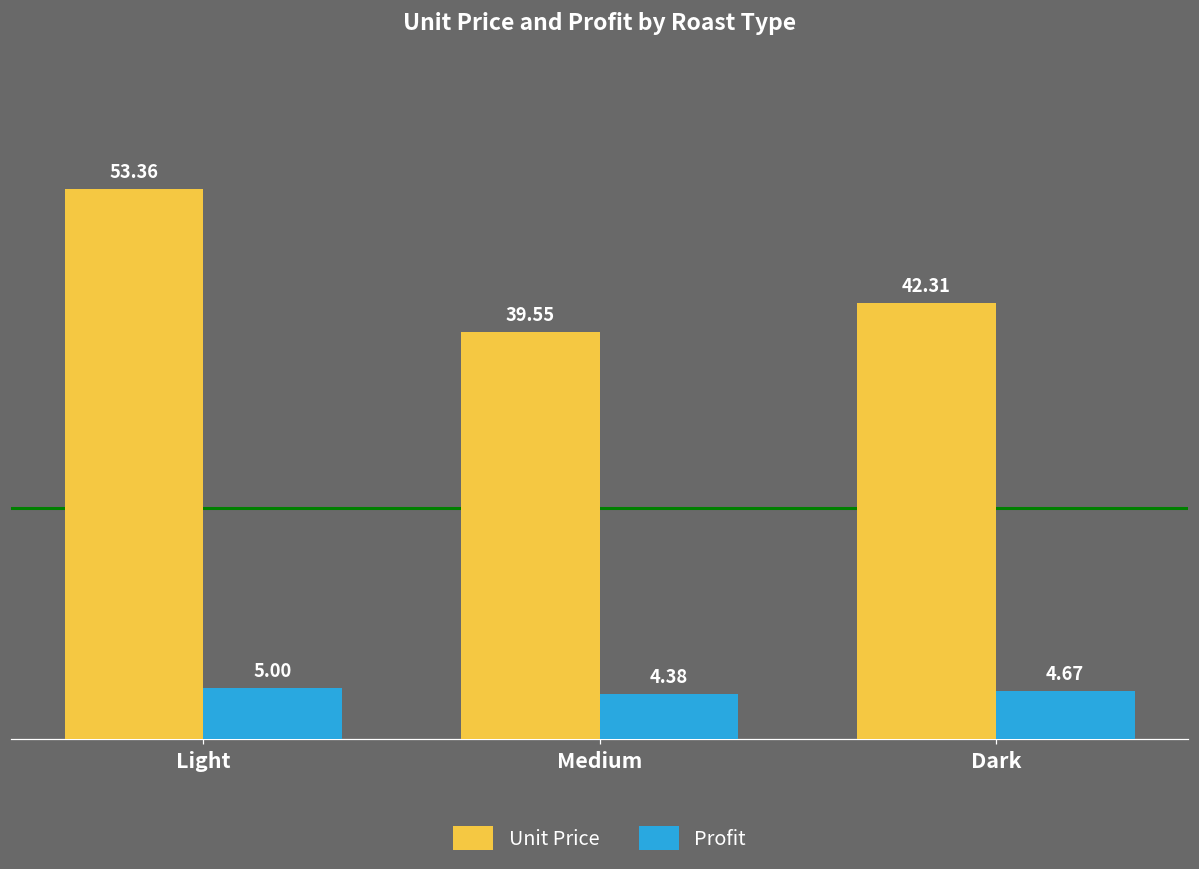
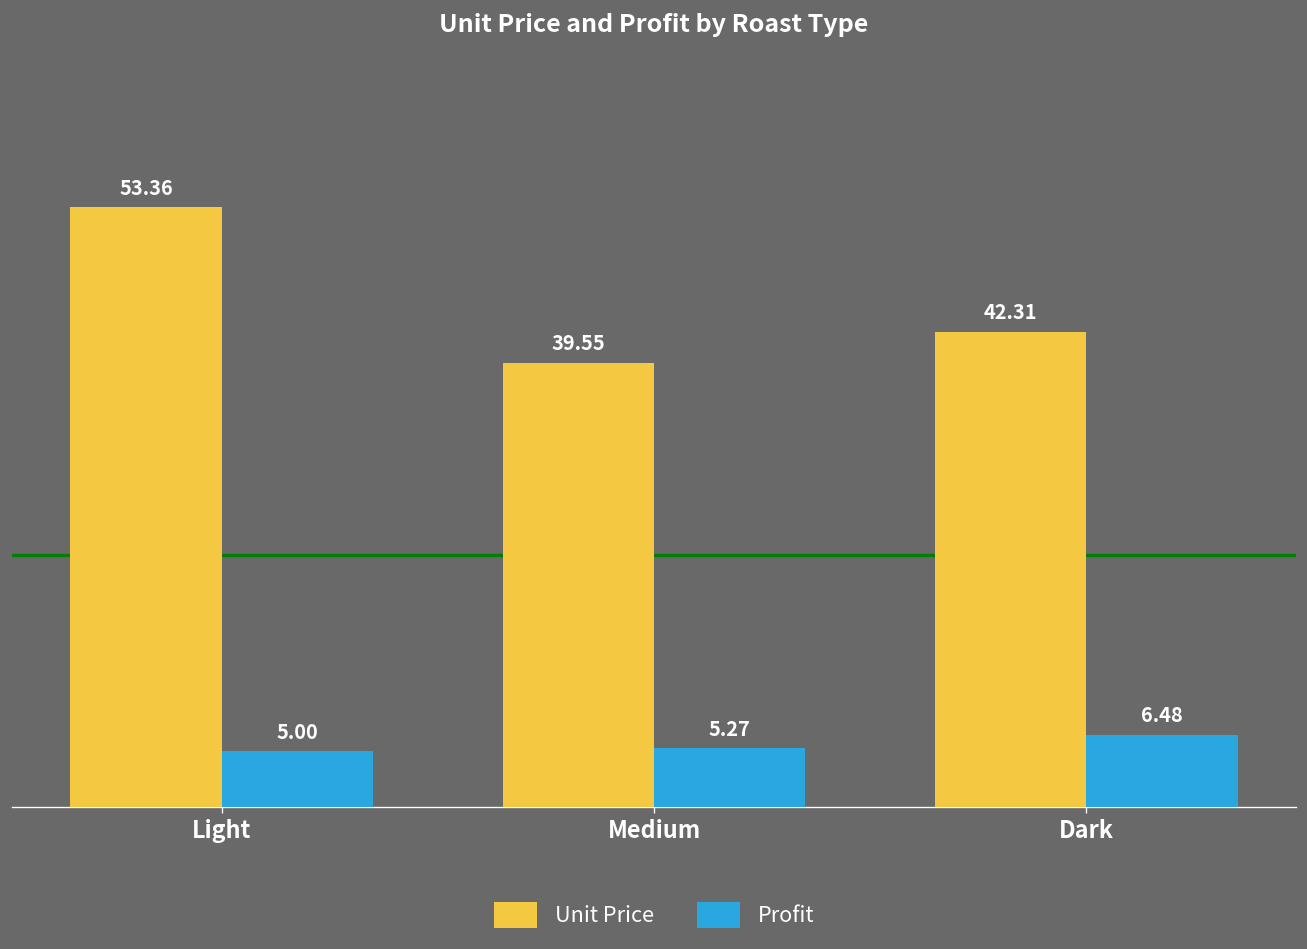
  {
    "Unit Price": {
      "Light": 53.36,
      "Medium": 39.55,
      "Dark": 42.31
    },
    "Profit": {
      "Light": 5.00,
-     "Medium": 4.38,
-     "Dark": 4.67
+     "Medium": 5.27,
+     "Dark": 6.48
    }
  }
